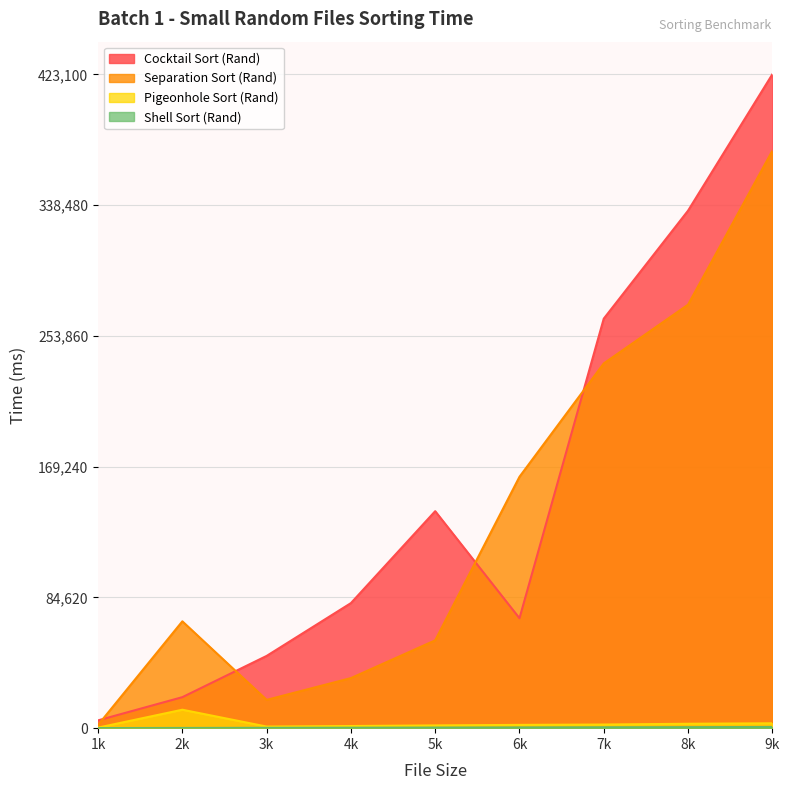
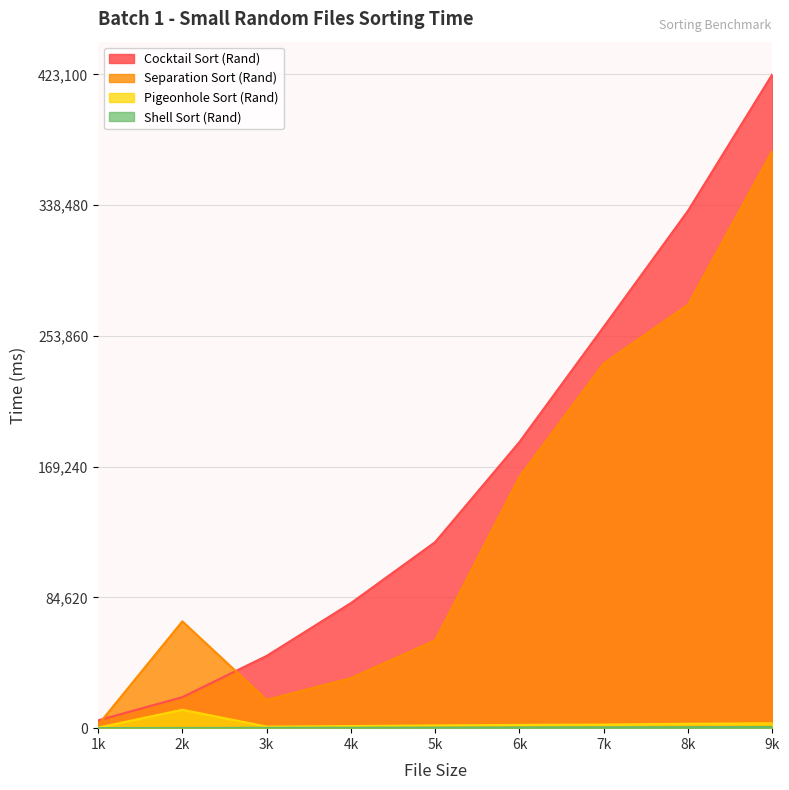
  {
    "Cocktail Sort (Rand)": {
      "1k": "5,000",
      "2k": "20,000",
      "3k": "47,000",
      "4k": "81,000",
-     "5k": "140,000",
-     "6k": "71,000",
-     "7k": "265,000",
+     "5k": "120,000",
+     "6k": "185,000",
+     "7k": "260,000",
      "8k": "335,000",
      "9k": "423,000"
    },
    "Separation Sort (Rand)": {
      "1k": "2,000",
      "2k": "69,000",
      "3k": "18,000",
      "4k": "32,000",
      "5k": "57,000",
      "6k": "163,000",
      "7k": "236,000",
      "8k": "274,000",
      "9k": "374,000"
    },
    "Pigeonhole Sort (Rand)": {
      "2k": "12,000",
      "7k": "2,000",
      "8k": "3,000",
      "9k": "3,000"
    },
    "Shell Sort (Rand)": {
      "2k": "0",
      "7k": "1,000",
      "8k": "1,000",
      "9k": "1,000"
    }
  }
